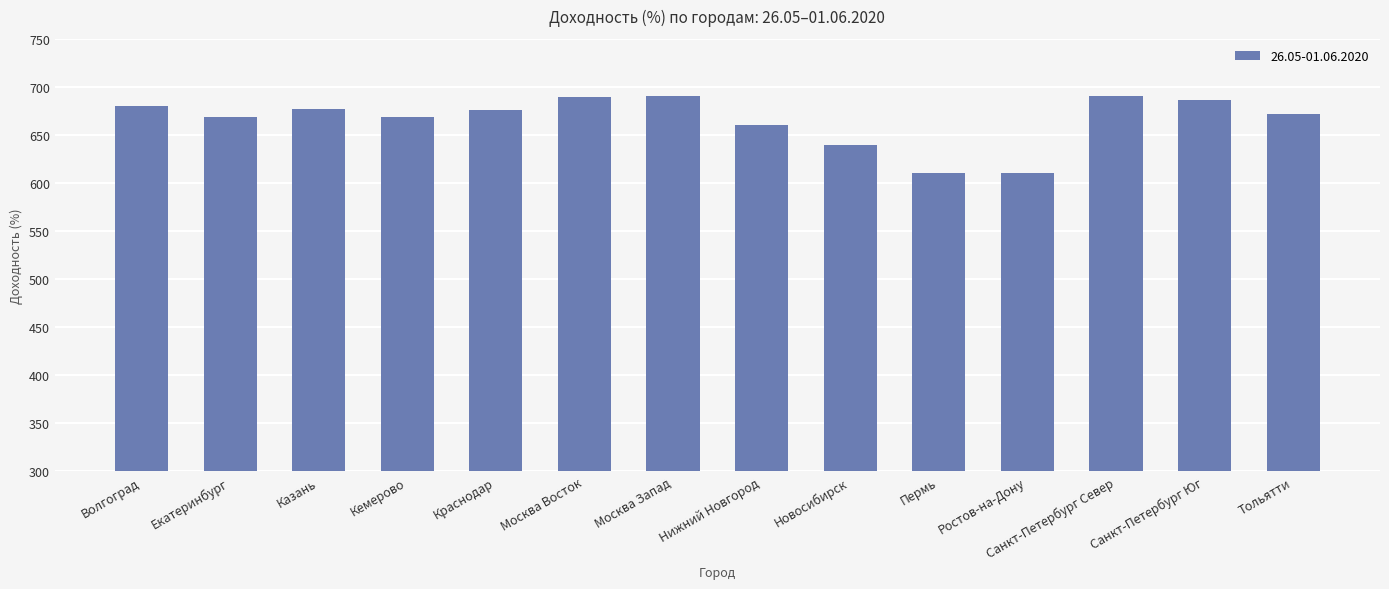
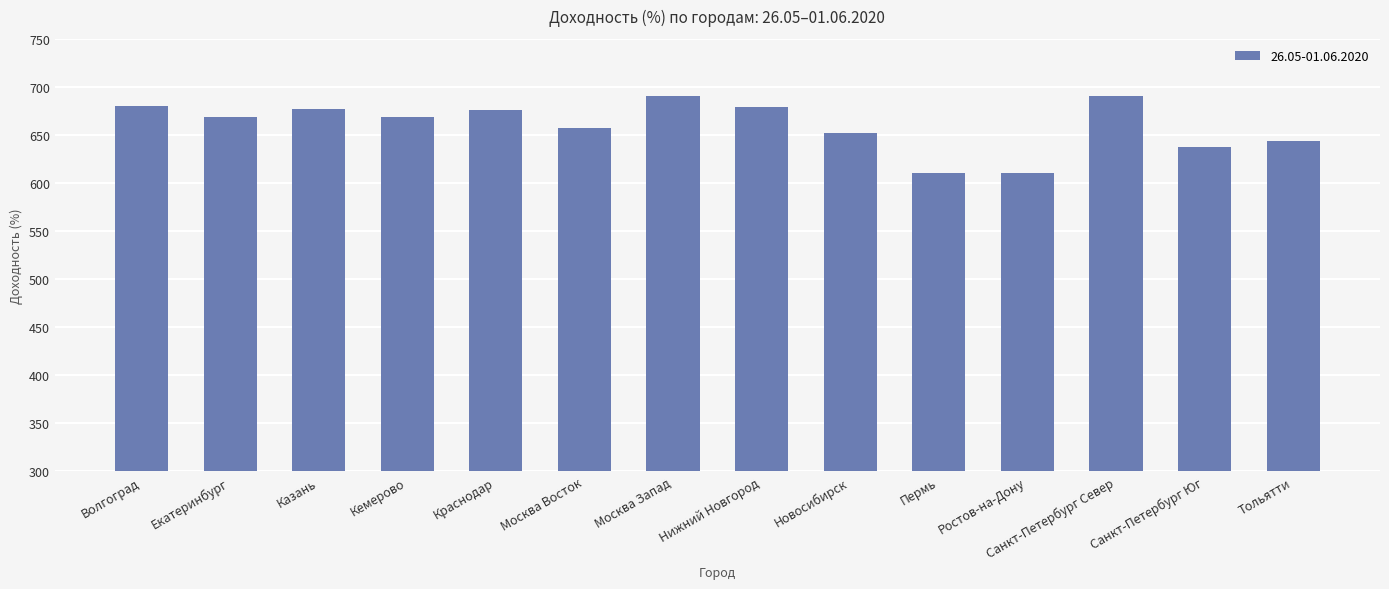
  {
    "Волгоград": 680,
    "Екатеринбург": 670,
    "Казань": 680,
    "Кемерово": 670,
    "Краснодар": 680,
-   "Москва Восток": 690,
+   "Москва Восток": 660,
    "Москва Запад": 690,
-   "Нижний Новгород": 660,
-   "Новосибирск": 640,
+   "Нижний Новгород": 680,
+   "Новосибирск": 650,
    "Пермь": 610,
    "Ростов-на-Дону": 610,
    "Санкт-Петербург Север": 690,
-   "Санкт-Петербург Юг": 690,
-   "Тольятти": 670
+   "Санкт-Петербург Юг": 640,
+   "Тольятти": 640
  }
